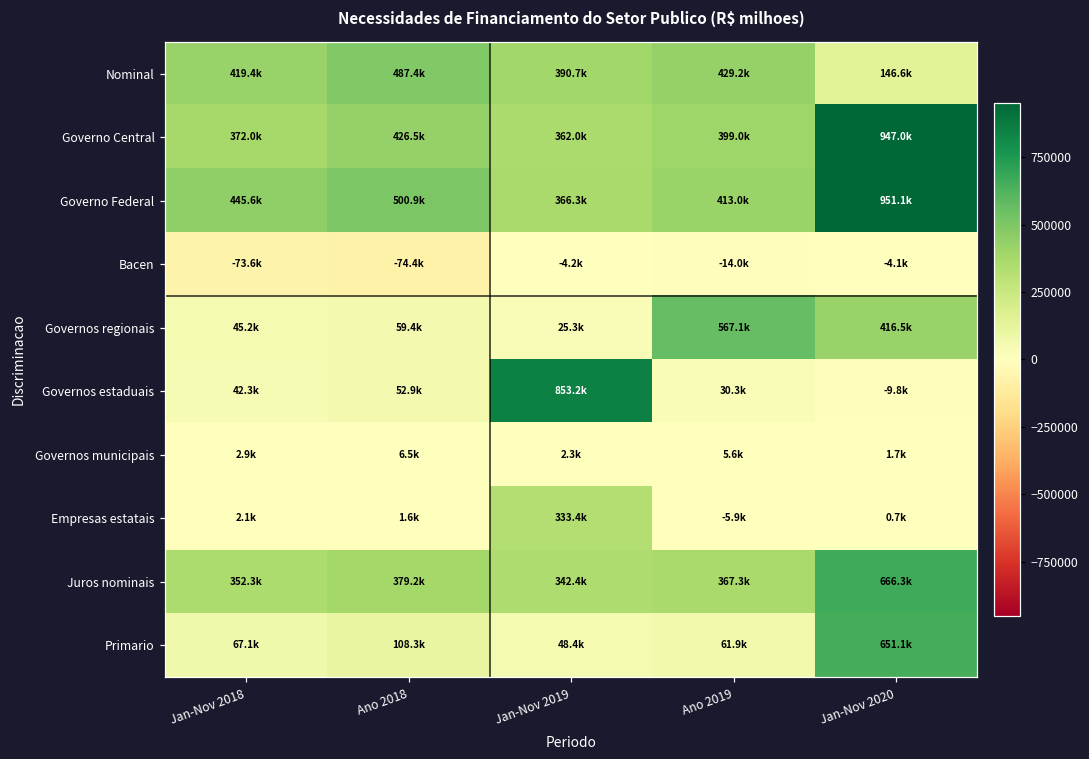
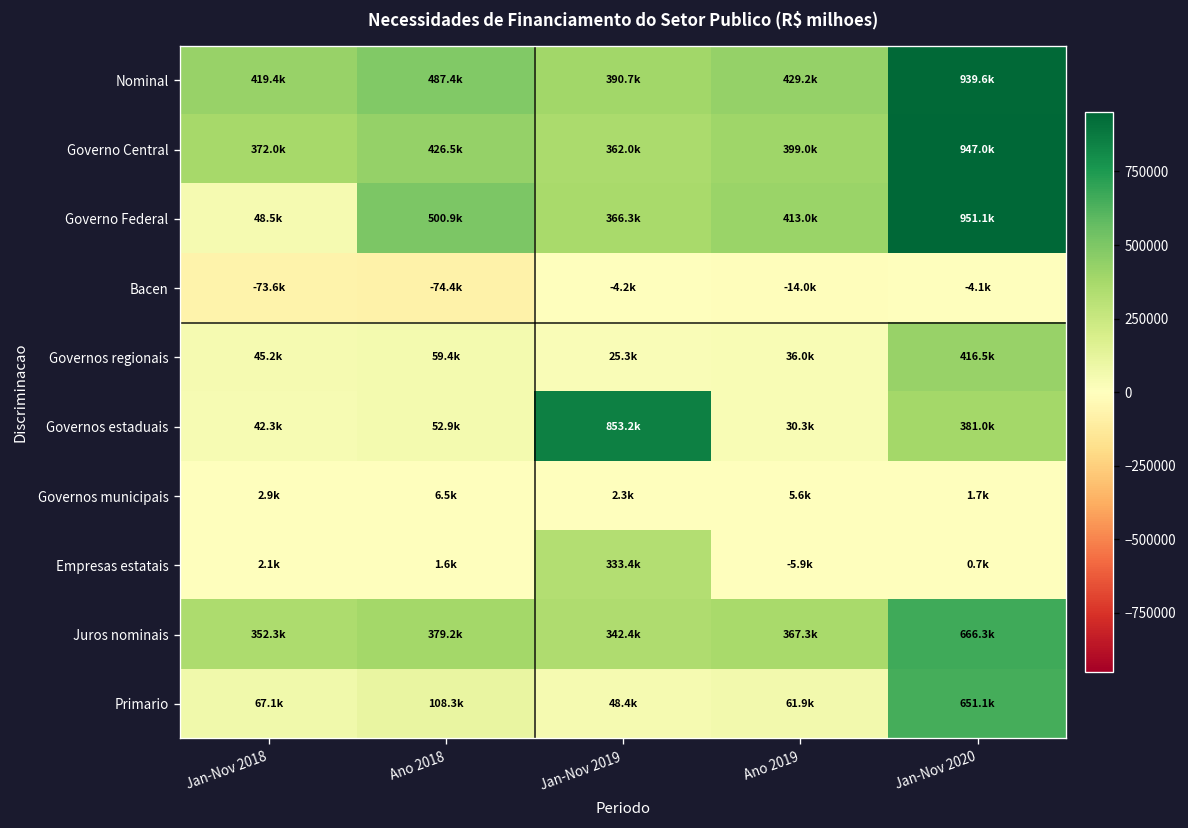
  {
    "Nominal": {
      "Jan-Nov 2018": "419.4k",
      "Ano 2018": "487.4k",
      "Jan-Nov 2019": "390.7k",
      "Ano 2019": "429.2k",
-     "Jan-Nov 2020": "146.6k"
+     "Jan-Nov 2020": "939.6k"
    },
    "Governo Central": {
      "Jan-Nov 2018": "372.0k",
      "Ano 2018": "426.5k",
      "Jan-Nov 2019": "362.0k",
      "Ano 2019": "399.0k",
      "Jan-Nov 2020": "947.0k"
    },
    "Governo Federal": {
-     "Jan-Nov 2018": "445.6k",
+     "Jan-Nov 2018": "48.5k",
      "Ano 2018": "500.9k",
      "Jan-Nov 2019": "366.3k",
      "Ano 2019": "413.0k",
      "Jan-Nov 2020": "951.1k"
    },
    "Bacen": {
      "Jan-Nov 2018": "-73.6k",
      "Ano 2018": "-74.4k",
      "Jan-Nov 2019": "-4.2k",
      "Ano 2019": "-14.0k",
      "Jan-Nov 2020": "-4.1k"
    },
    "Governos regionais": {
      "Jan-Nov 2018": "45.2k",
      "Ano 2018": "59.4k",
      "Jan-Nov 2019": "25.3k",
-     "Ano 2019": "567.1k",
+     "Ano 2019": "36.0k",
      "Jan-Nov 2020": "416.5k"
    },
    "Governos estaduais": {
      "Jan-Nov 2018": "42.3k",
      "Ano 2018": "52.9k",
      "Jan-Nov 2019": "853.2k",
      "Ano 2019": "30.3k",
-     "Jan-Nov 2020": "-9.8k"
+     "Jan-Nov 2020": "381.0k"
    },
    "Governos municipais": {
      "Jan-Nov 2018": "2.9k",
      "Ano 2018": "6.5k",
      "Jan-Nov 2019": "2.3k",
      "Ano 2019": "5.6k",
      "Jan-Nov 2020": "1.7k"
    },
    "Empresas estatais": {
      "Jan-Nov 2018": "2.1k",
      "Ano 2018": "1.6k",
      "Jan-Nov 2019": "333.4k",
      "Ano 2019": "-5.9k",
      "Jan-Nov 2020": "0.7k"
    },
    "Juros nominais": {
      "Jan-Nov 2018": "352.3k",
      "Ano 2018": "379.2k",
      "Jan-Nov 2019": "342.4k",
      "Ano 2019": "367.3k",
      "Jan-Nov 2020": "666.3k"
    },
    "Primario": {
      "Jan-Nov 2018": "67.1k",
      "Ano 2018": "108.3k",
      "Jan-Nov 2019": "48.4k",
      "Ano 2019": "61.9k",
      "Jan-Nov 2020": "651.1k"
    }
  }
